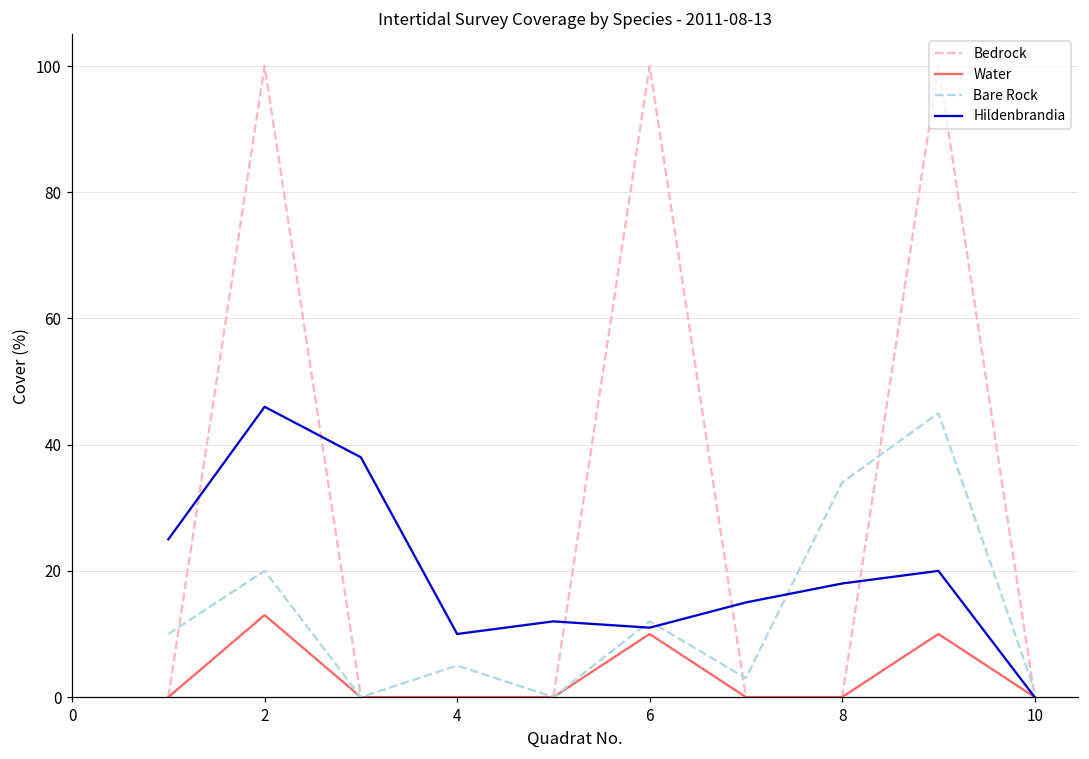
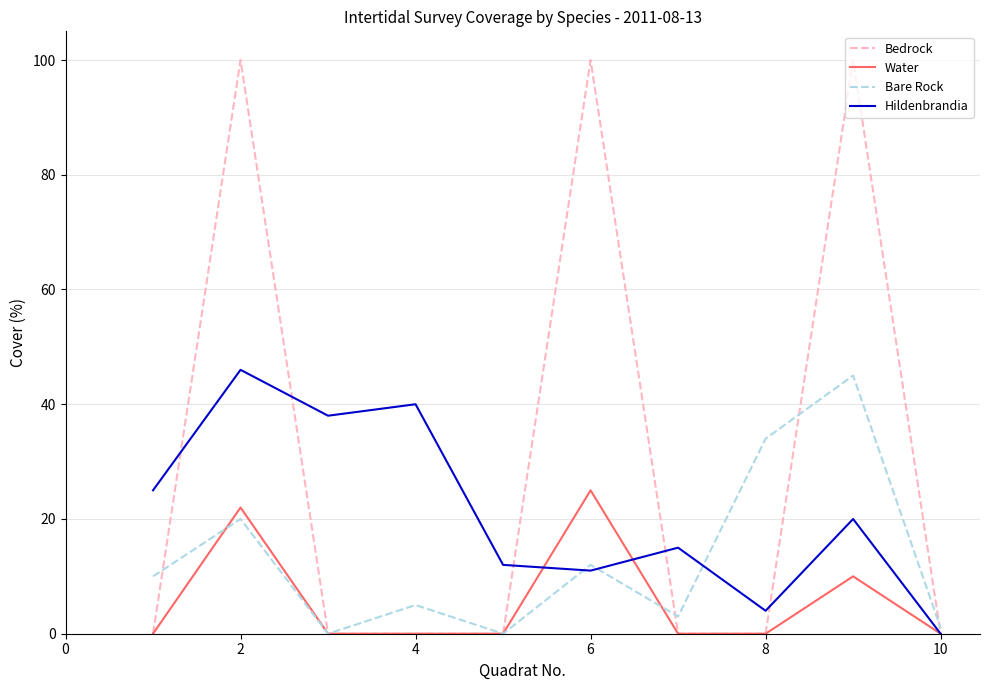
  {
    "Bedrock": {
      "2": 100,
      "6": 100
    },
    "Water": {
-     "2": 13,
-     "6": 10
+     "2": 22,
+     "6": 25
    },
    "Bare Rock": {
      "2": 20,
      "4": 5,
      "6": 12,
      "8": 34,
      "10": 1
    },
    "Hildenbrandia": {
      "2": 46,
-     "4": 10,
+     "4": 40,
      "6": 11,
-     "8": 18
+     "8": 4
    }
  }
